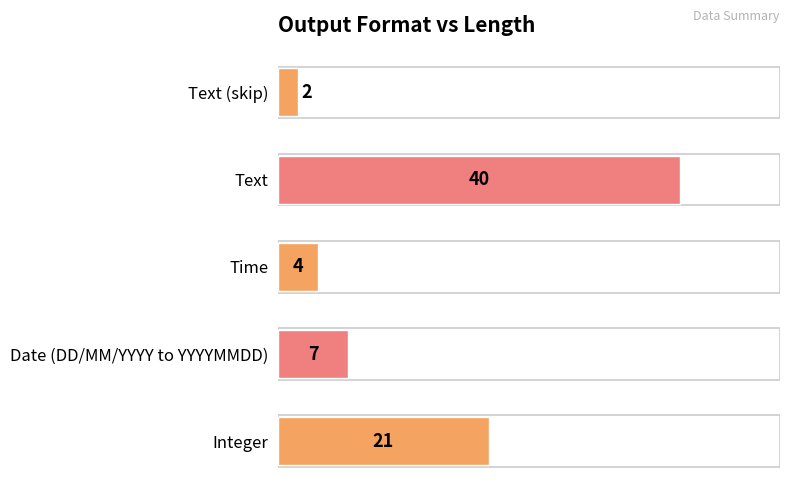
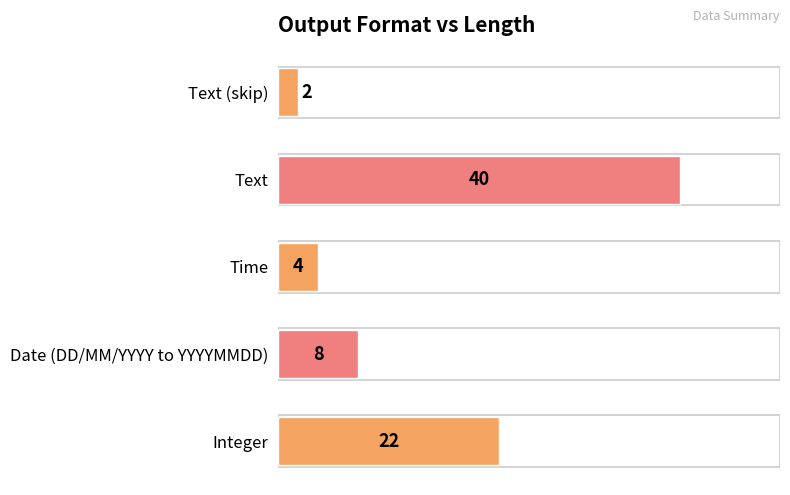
  {
    "Text (skip)": 2,
    "Text": 40,
    "Time": 4,
-   "Date (DD/MM/YYYY to YYYYMMDD)": 7,
-   "Integer": 21
+   "Date (DD/MM/YYYY to YYYYMMDD)": 8,
+   "Integer": 22
  }
